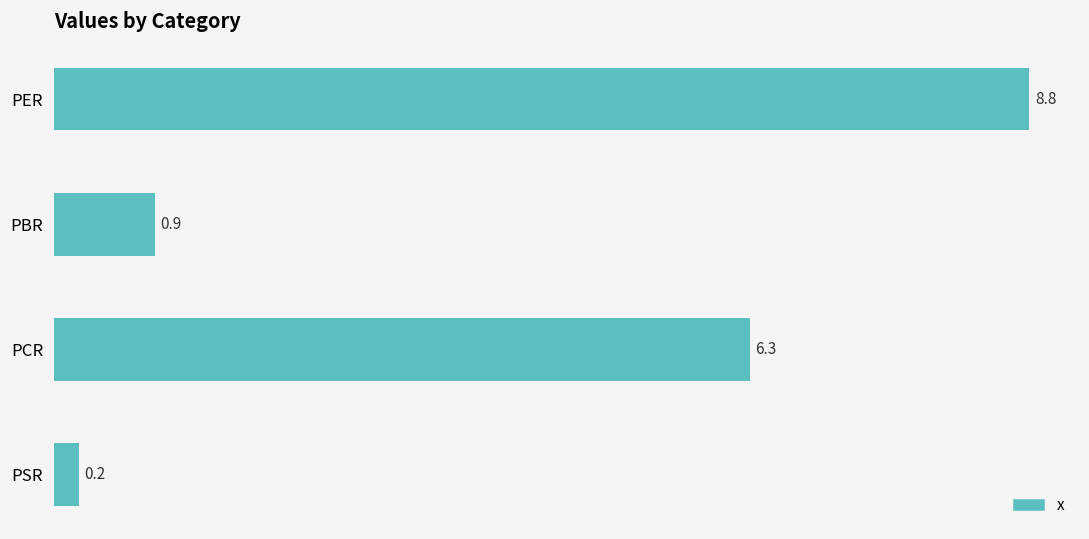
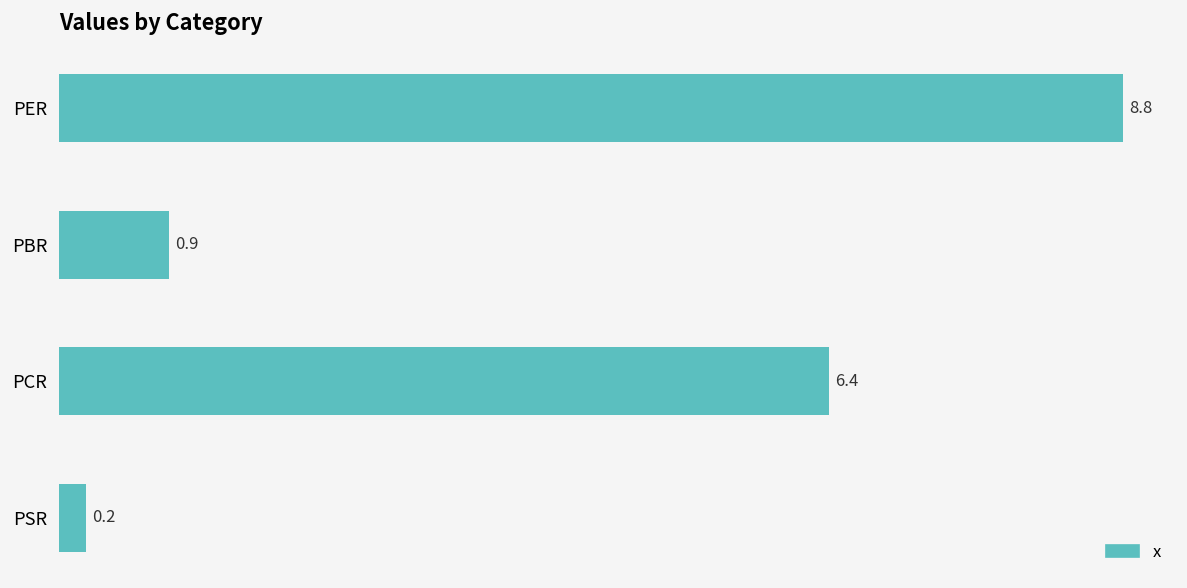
  {
    "PER": 8.8,
    "PBR": 0.9,
-   "PCR": 6.3,
+   "PCR": 6.4,
    "PSR": 0.2
  }
